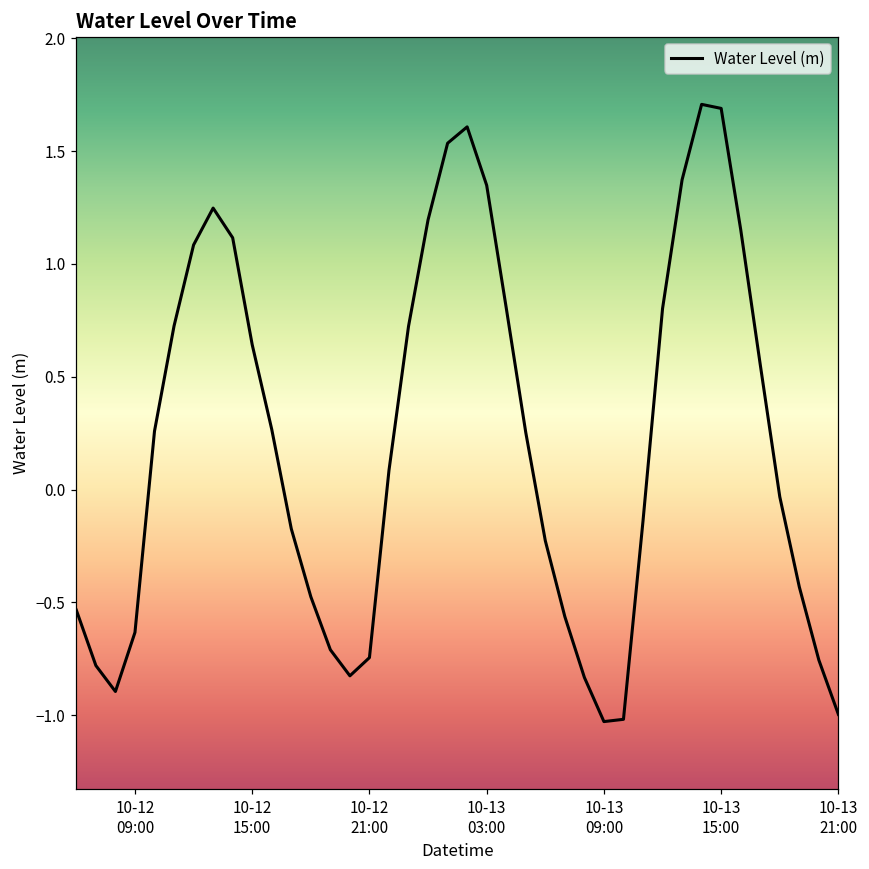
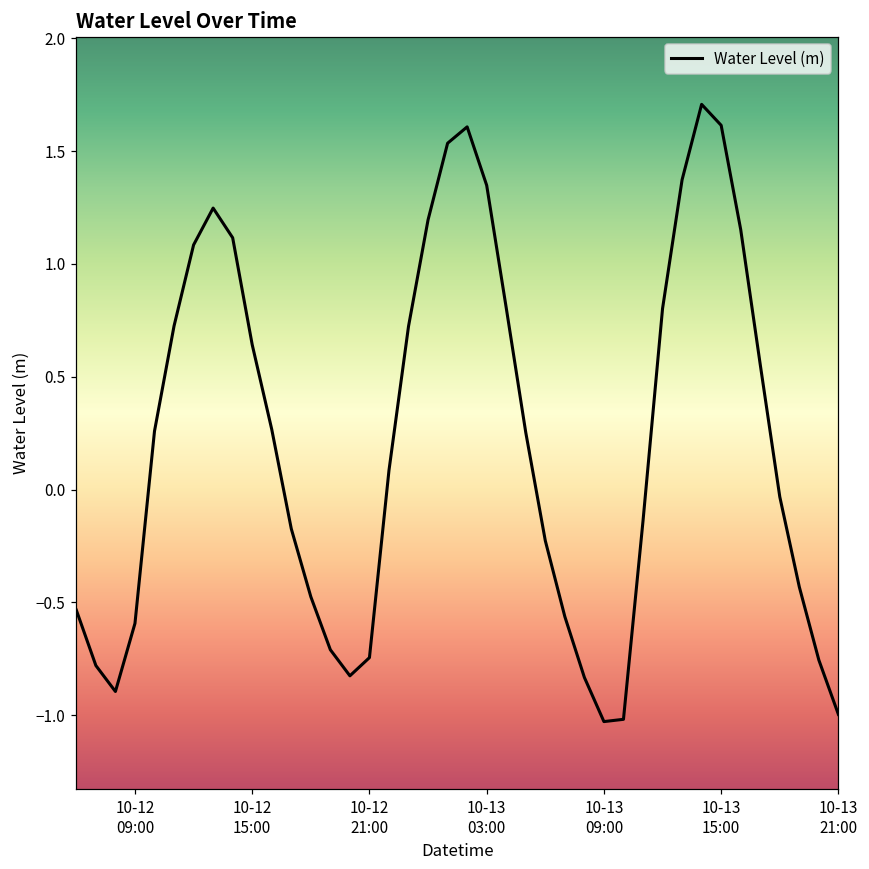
  {
-   "10-12 09:00": -0.63,
+   "10-12 09:00": -0.59,
    "10-12 15:00": 0.64,
    "10-12 21:00": -0.74,
    "10-13 03:00": 1.35,
    "10-13 09:00": -1.03,
-   "10-13 15:00": 1.69,
+   "10-13 15:00": 1.61,
    "10-13 21:00": -1.00
  }
